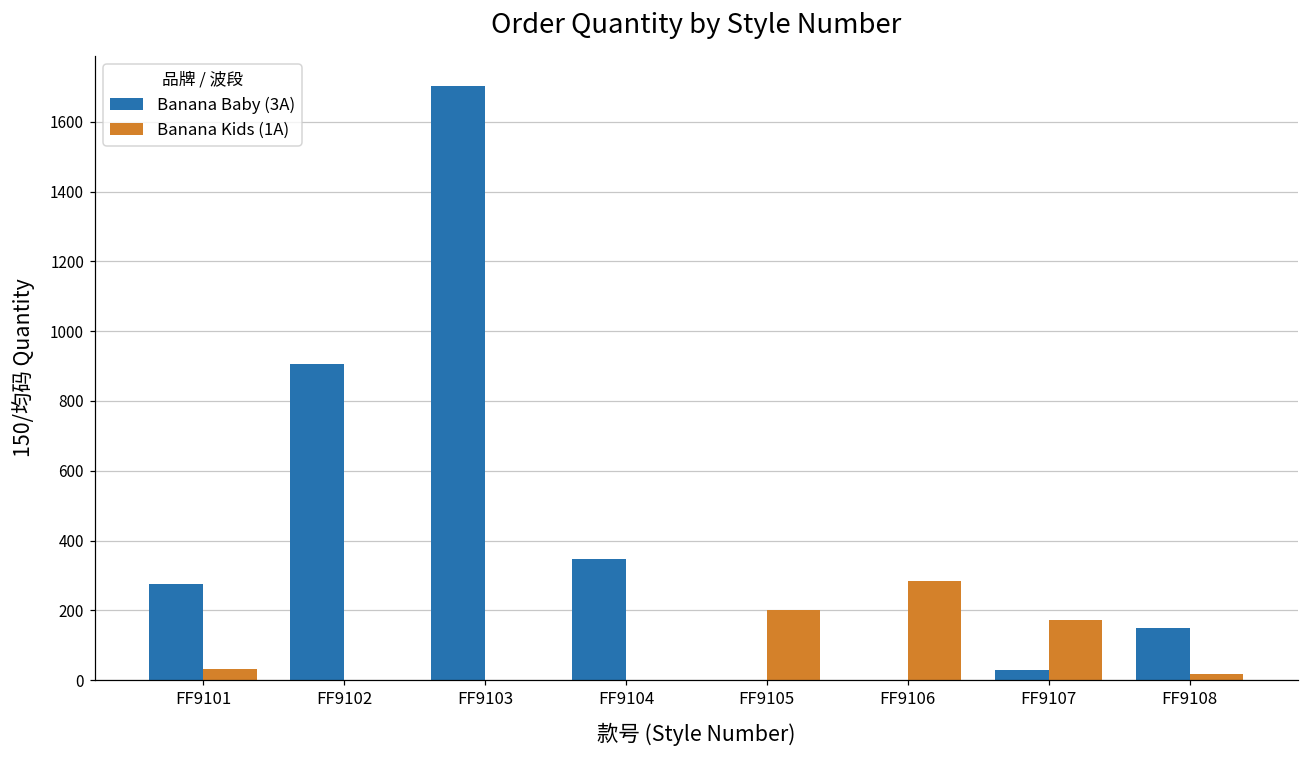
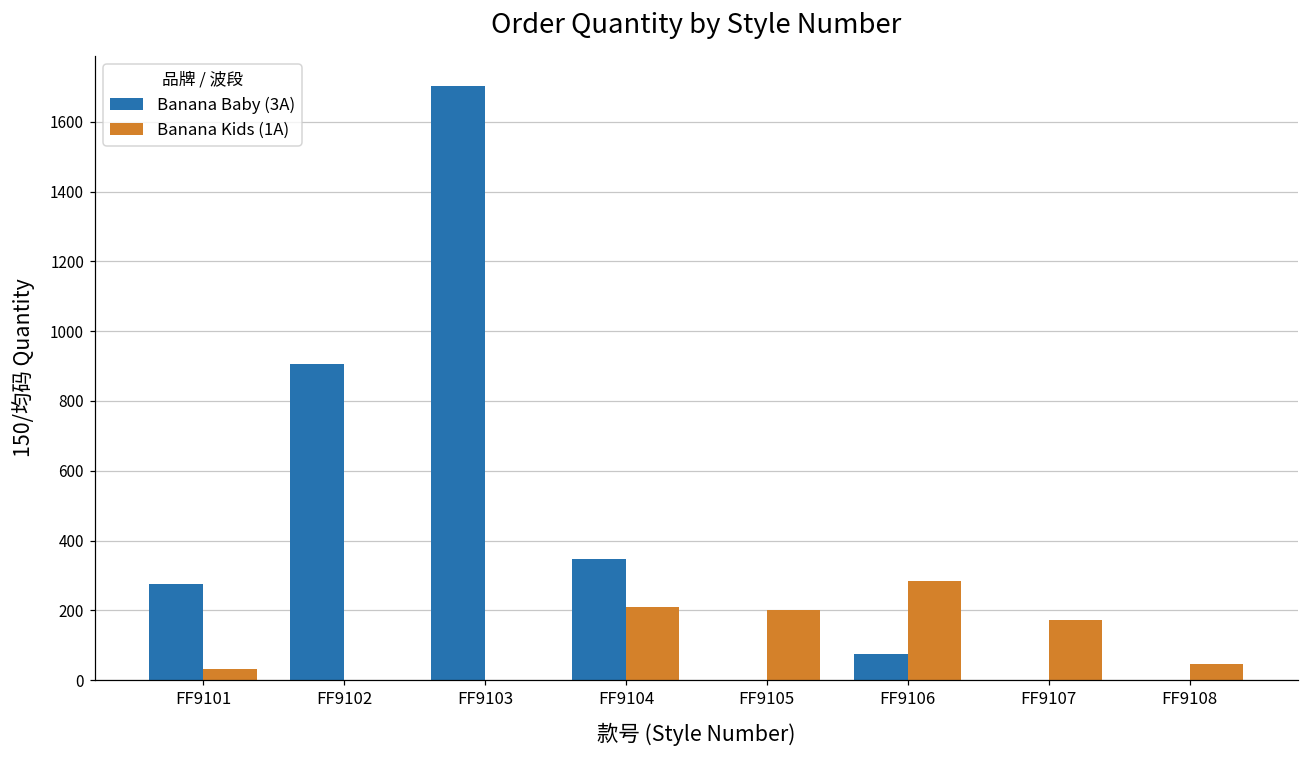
  {
    "Banana Baby (3A)": {
      "FF9101": 280,
      "FF9102": 910,
      "FF9103": 1700,
      "FF9104": 350,
      "FF9105": 0,
-     "FF9106": 0,
-     "FF9107": 30,
-     "FF9108": 150
+     "FF9106": 80,
+     "FF9107": 0,
+     "FF9108": 0
    },
    "Banana Kids (1A)": {
      "FF9101": 30,
      "FF9102": 0,
      "FF9103": 0,
-     "FF9104": 0,
+     "FF9104": 210,
      "FF9105": 200,
      "FF9106": 280,
      "FF9107": 170,
-     "FF9108": 20
+     "FF9108": 50
    }
  }
